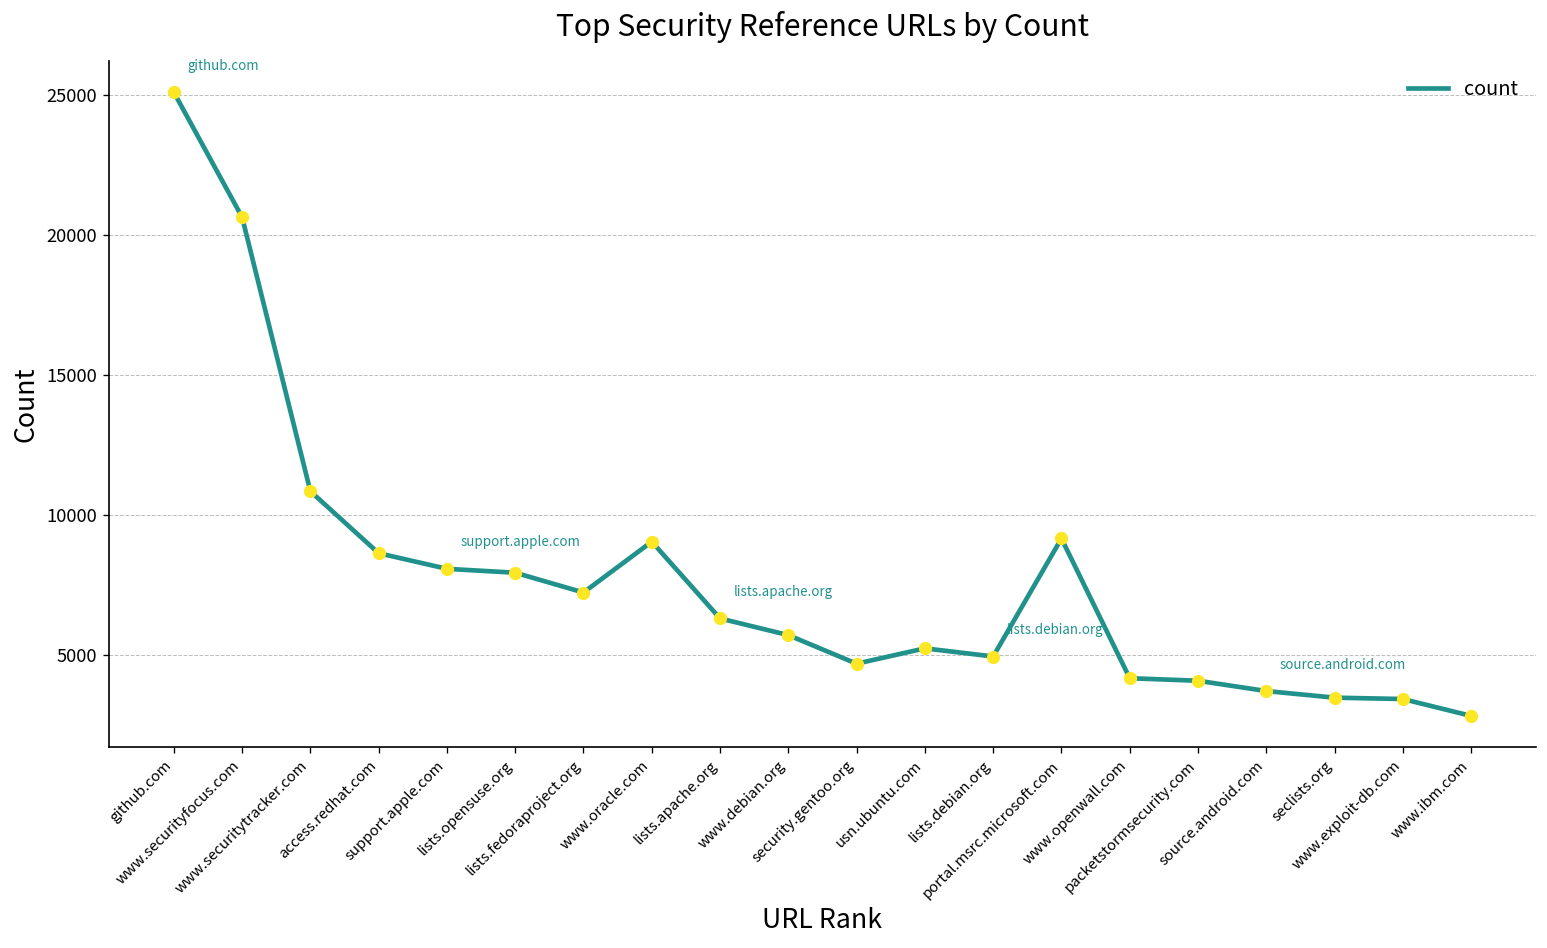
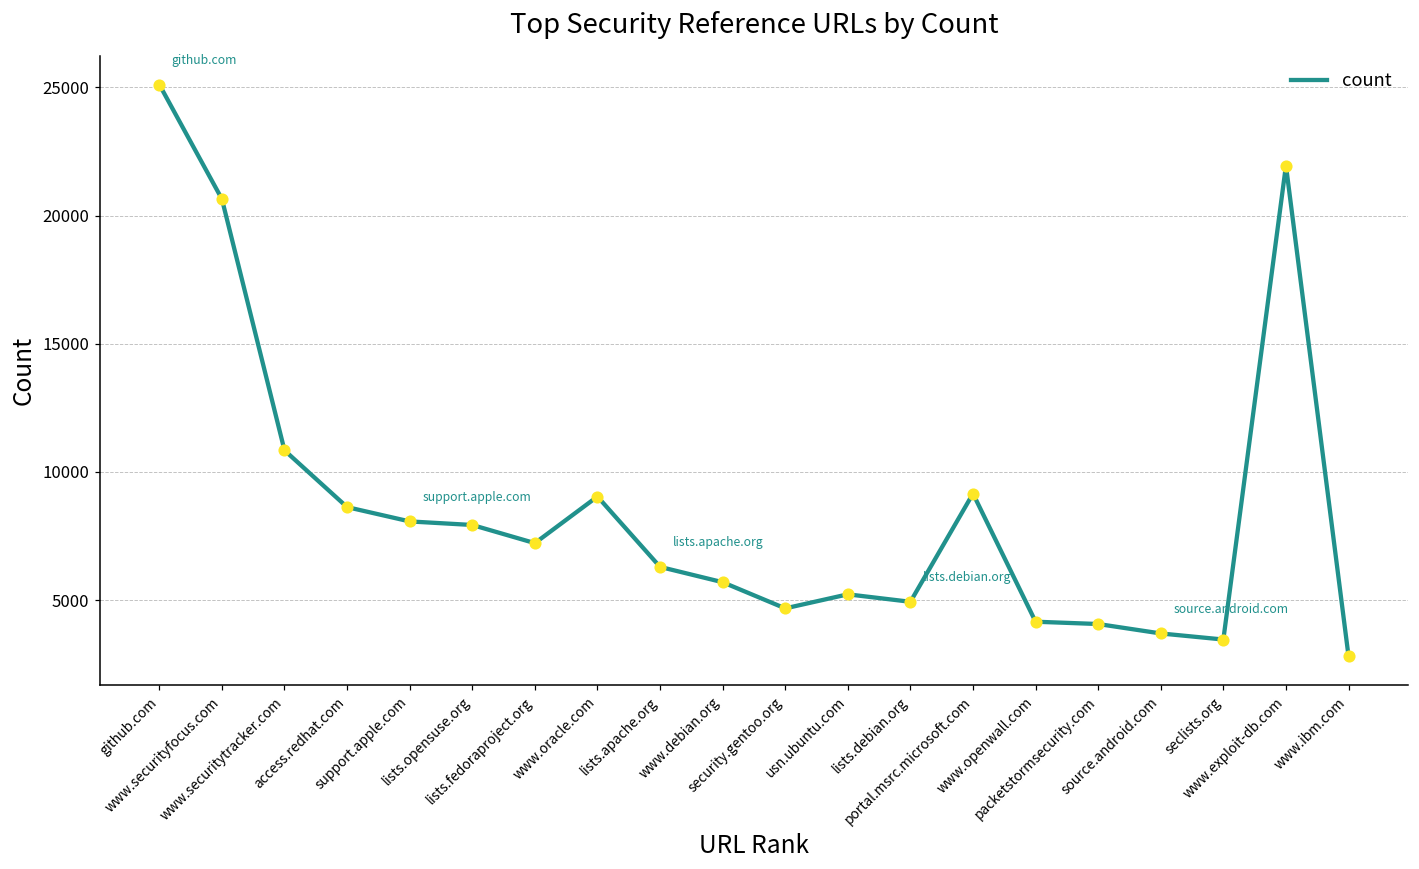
  {
    "github.com": 25100,
    "www.securityfocus.com": 20600,
    "www.securitytracker.com": 10800,
    "access.redhat.com": 8600,
    "support.apple.com": 8100,
    "lists.opensuse.org": 7900,
    "lists.fedoraproject.org": 7200,
    "www.oracle.com": 9000,
    "lists.apache.org": 6300,
    "www.debian.org": 5700,
    "security.gentoo.org": 4700,
    "usn.ubuntu.com": 5200,
    "lists.debian.org": 4900,
    "portal.msrc.microsoft.com": 9200,
    "www.openwall.com": 4200,
    "packetstormsecurity.com": 4100,
    "source.android.com": 3700,
    "seclists.org": 3500,
-   "www.exploit-db.com": 3400,
+   "www.exploit-db.com": 22000,
    "www.ibm.com": 2800
  }
